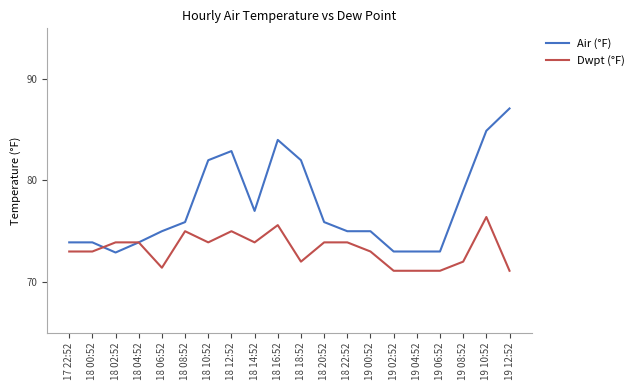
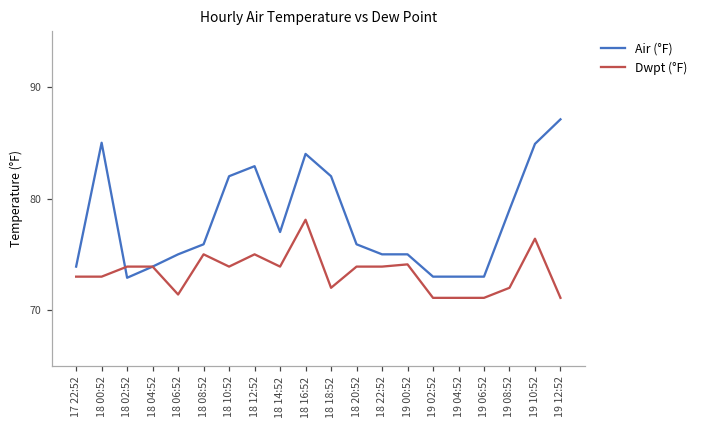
  {
    "Air (°F)": {
      "17 22:52": 73.9,
-     "18 00:52": 73.9,
+     "18 00:52": 85.0,
      "18 02:52": 72.9,
      "18 06:52": 75.0,
      "18 08:52": 75.9,
      "18 10:52": 82.0,
      "18 12:52": 82.9,
      "18 14:52": 77.0,
      "18 16:52": 84.0,
      "18 18:52": 82.0,
      "18 20:52": 75.9,
      "18 22:52": 75.0,
      "19 00:52": 75.0,
      "19 02:52": 73.0,
      "19 04:52": 73.0,
      "19 06:52": 73.0,
      "19 08:52": 79.0,
      "19 10:52": 84.9,
      "19 12:52": 87.1
    },
    "Dwpt (°F)": {
      "17 22:52": 73.0,
      "18 00:52": 73.0,
      "18 02:52": 73.9,
      "18 06:52": 71.4,
      "18 08:52": 75.0,
      "18 10:52": 73.9,
      "18 12:52": 75.0,
      "18 14:52": 73.9,
-     "18 16:52": 75.6,
+     "18 16:52": 78.1,
      "18 18:52": 72.0,
      "18 20:52": 73.9,
      "18 22:52": 73.9,
-     "19 00:52": 73.0,
+     "19 00:52": 74.1,
      "19 02:52": 71.1,
      "19 04:52": 71.1,
      "19 06:52": 71.1,
      "19 08:52": 72.0,
      "19 10:52": 76.4,
      "19 12:52": 71.1
    }
  }
